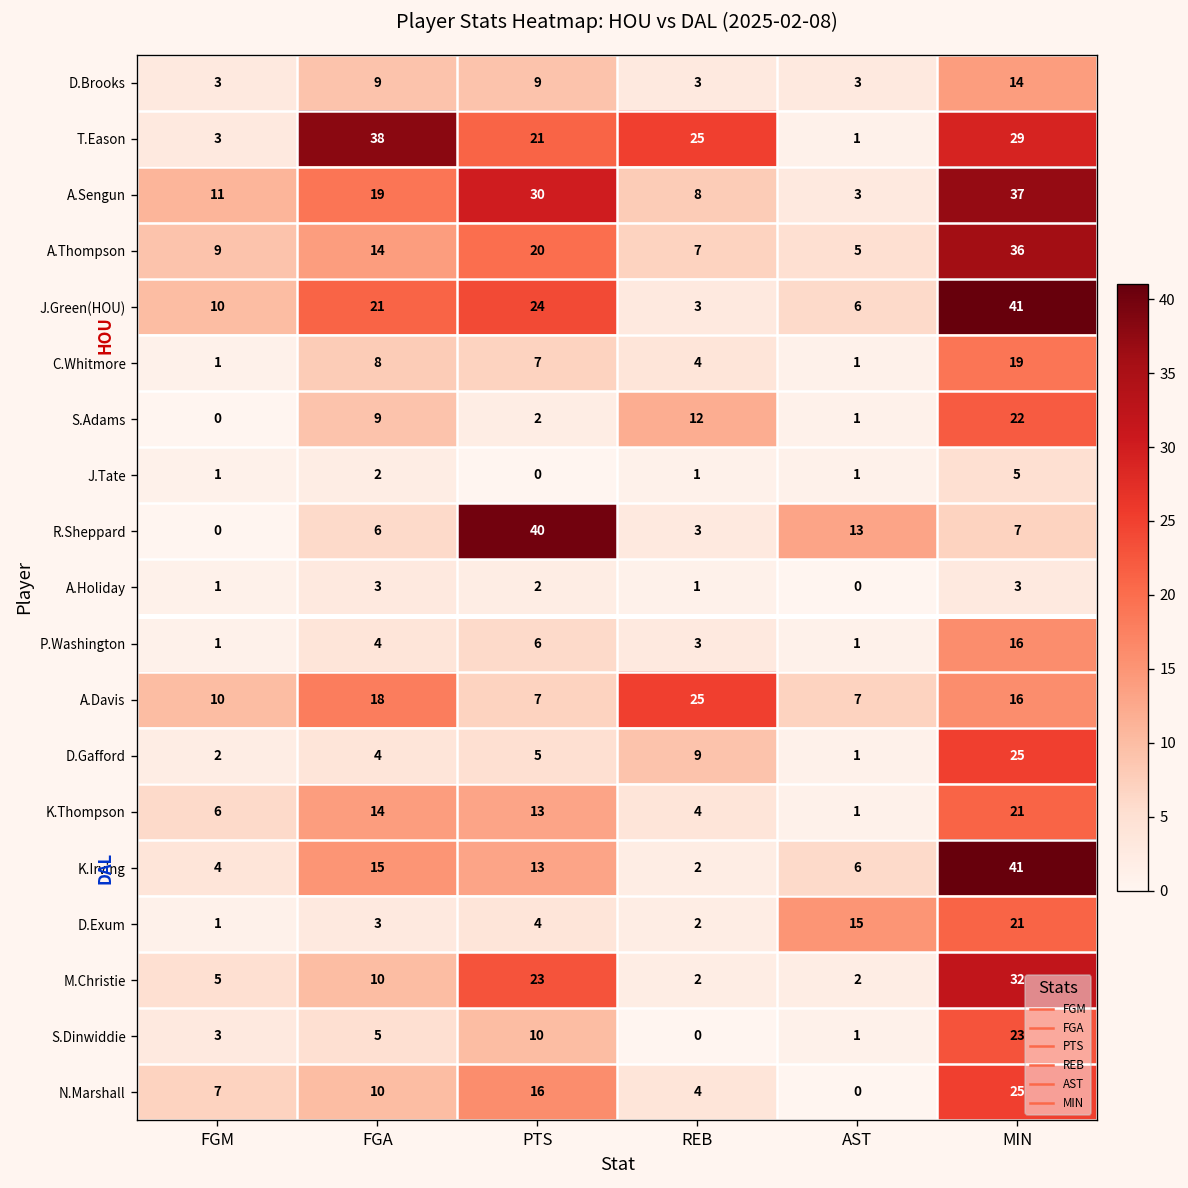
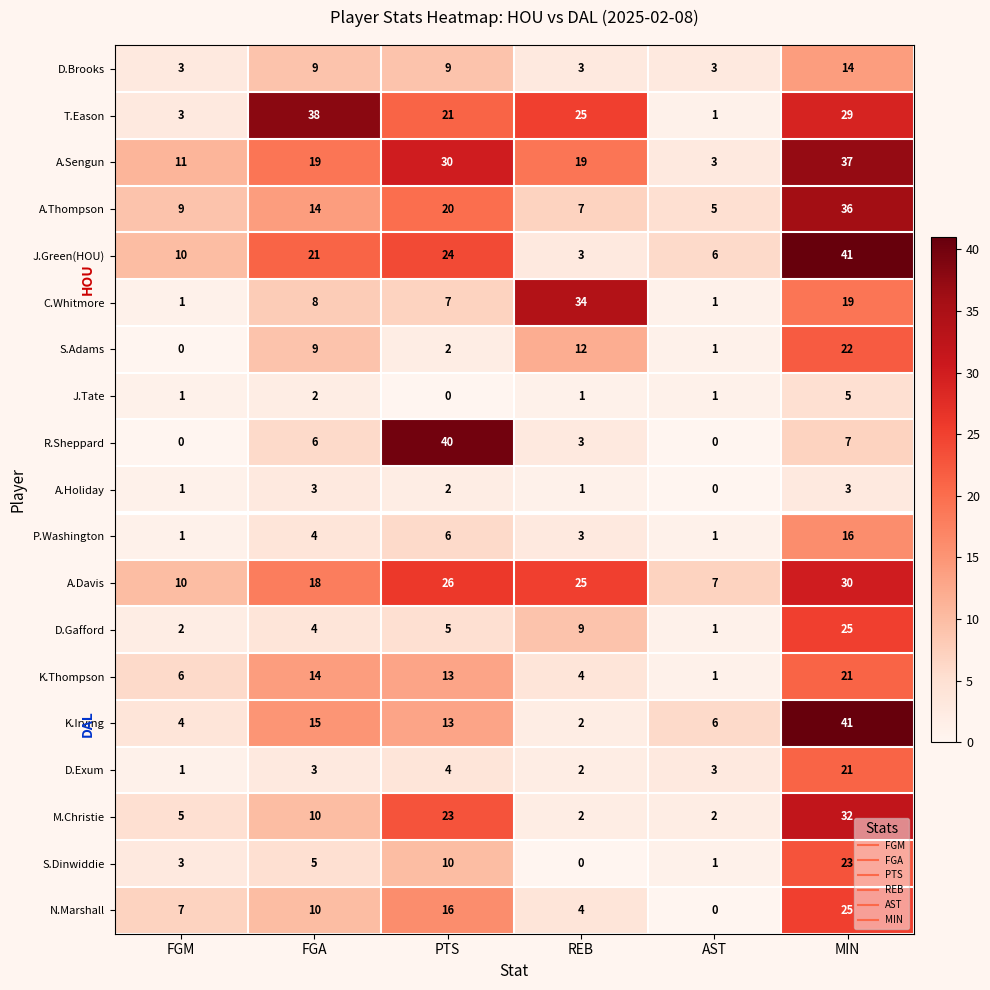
  {
    "D.Brooks": {
      "FGM": 3,
      "FGA": 9,
      "PTS": 9,
      "REB": 3,
      "AST": 3,
      "MIN": 14
    },
    "T.Eason": {
      "FGM": 3,
      "FGA": 38,
      "PTS": 21,
      "REB": 25,
      "AST": 1,
      "MIN": 29
    },
    "A.Sengun": {
      "FGM": 11,
      "FGA": 19,
      "PTS": 30,
-     "REB": 8,
+     "REB": 19,
      "AST": 3,
      "MIN": 37
    },
    "A.Thompson": {
      "FGM": 9,
      "FGA": 14,
      "PTS": 20,
      "REB": 7,
      "AST": 5,
      "MIN": 36
    },
    "J.Green(HOU)": {
      "FGM": 10,
      "FGA": 21,
      "PTS": 24,
      "REB": 3,
      "AST": 6,
      "MIN": 41
    },
    "C.Whitmore": {
      "FGM": 1,
      "FGA": 8,
      "PTS": 7,
-     "REB": 4,
+     "REB": 34,
      "AST": 1,
      "MIN": 19
    },
    "S.Adams": {
      "FGM": 0,
      "FGA": 9,
      "PTS": 2,
      "REB": 12,
      "AST": 1,
      "MIN": 22
    },
    "J.Tate": {
      "FGM": 1,
      "FGA": 2,
      "PTS": 0,
      "REB": 1,
      "AST": 1,
      "MIN": 5
    },
    "R.Sheppard": {
      "FGM": 0,
      "FGA": 6,
      "PTS": 40,
      "REB": 3,
-     "AST": 13,
+     "AST": 0,
      "MIN": 7
    },
    "A.Holiday": {
      "FGM": 1,
      "FGA": 3,
      "PTS": 2,
      "REB": 1,
      "AST": 0,
      "MIN": 3
    },
    "P.Washington": {
      "FGM": 1,
      "FGA": 4,
      "PTS": 6,
      "REB": 3,
      "AST": 1,
      "MIN": 16
    },
    "A.Davis": {
      "FGM": 10,
      "FGA": 18,
-     "PTS": 7,
+     "PTS": 26,
      "REB": 25,
      "AST": 7,
-     "MIN": 16
+     "MIN": 30
    },
    "D.Gafford": {
      "FGM": 2,
      "FGA": 4,
      "PTS": 5,
      "REB": 9,
      "AST": 1,
      "MIN": 25
    },
    "K.Thompson": {
      "FGM": 6,
      "FGA": 14,
      "PTS": 13,
      "REB": 4,
      "AST": 1,
      "MIN": 21
    },
    "K.Irving": {
      "FGM": 4,
      "FGA": 15,
      "PTS": 13,
      "REB": 2,
      "AST": 6,
      "MIN": 41
    },
    "D.Exum": {
      "FGM": 1,
      "FGA": 3,
      "PTS": 4,
      "REB": 2,
-     "AST": 15,
+     "AST": 3,
      "MIN": 21
    },
    "M.Christie": {
      "FGM": 5,
      "FGA": 10,
      "PTS": 23,
      "REB": 2,
      "AST": 2,
      "MIN": 32
    },
    "S.Dinwiddie": {
      "FGM": 3,
      "FGA": 5,
      "PTS": 10,
      "REB": 0,
      "AST": 1,
      "MIN": 23
    },
    "N.Marshall": {
      "FGM": 7,
      "FGA": 10,
      "PTS": 16,
      "REB": 4,
      "AST": 0,
      "MIN": 25
    }
  }
